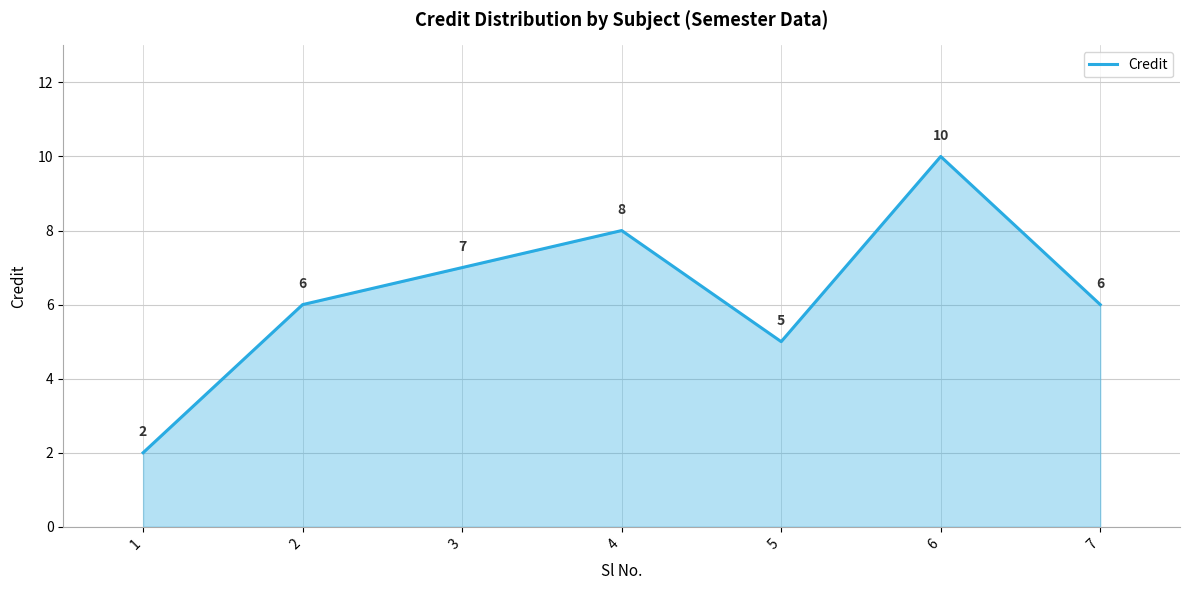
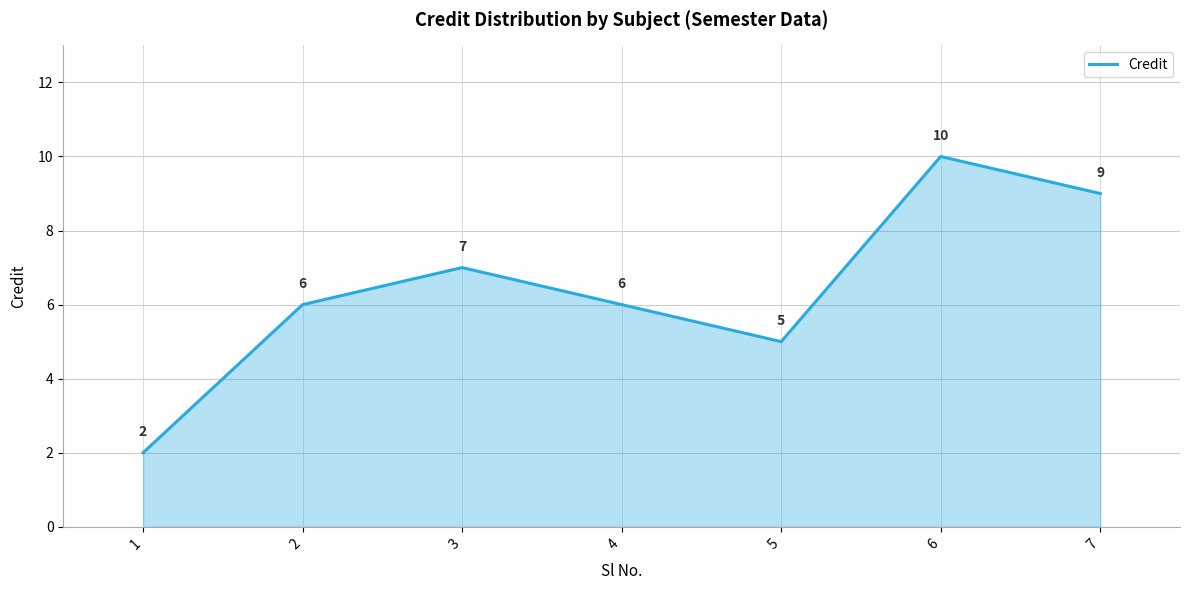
  {
    "1": 2,
    "2": 6,
    "3": 7,
-   "4": 8,
+   "4": 6,
    "5": 5,
    "6": 10,
-   "7": 6
+   "7": 9
  }
